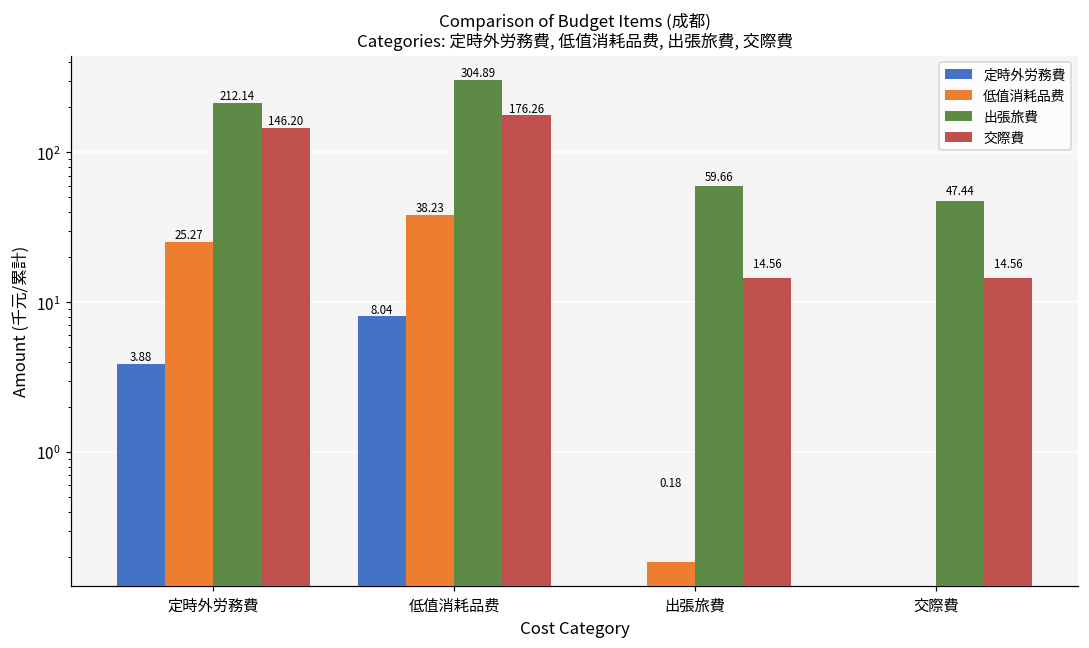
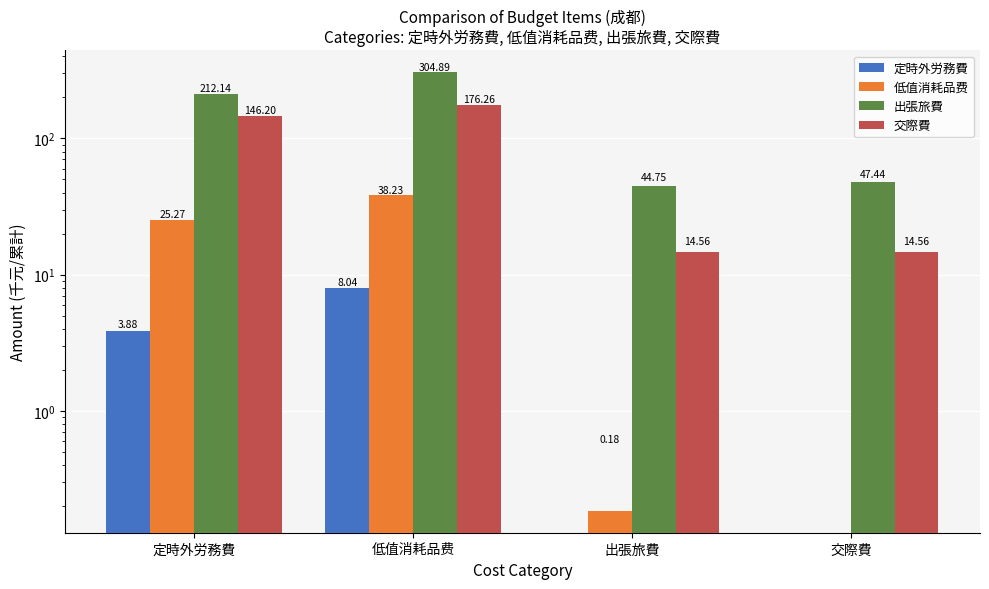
  {
    "定時外労務費": {
      "定時外労務費": 3.88,
      "低值消耗品费": 8.04
    },
    "低值消耗品费": {
      "定時外労務費": 25.27,
      "低值消耗品费": 38.23
    },
    "出張旅費": {
      "定時外労務費": 212.14,
      "低值消耗品费": 304.89,
-     "出張旅費": 59.66,
+     "出張旅費": 44.75,
      "交際費": 47.44
    },
    "交際費": {
      "定時外労務費": 146.20,
      "低值消耗品费": 176.26,
      "出張旅費": 14.56,
      "交際費": 14.56
    }
  }
